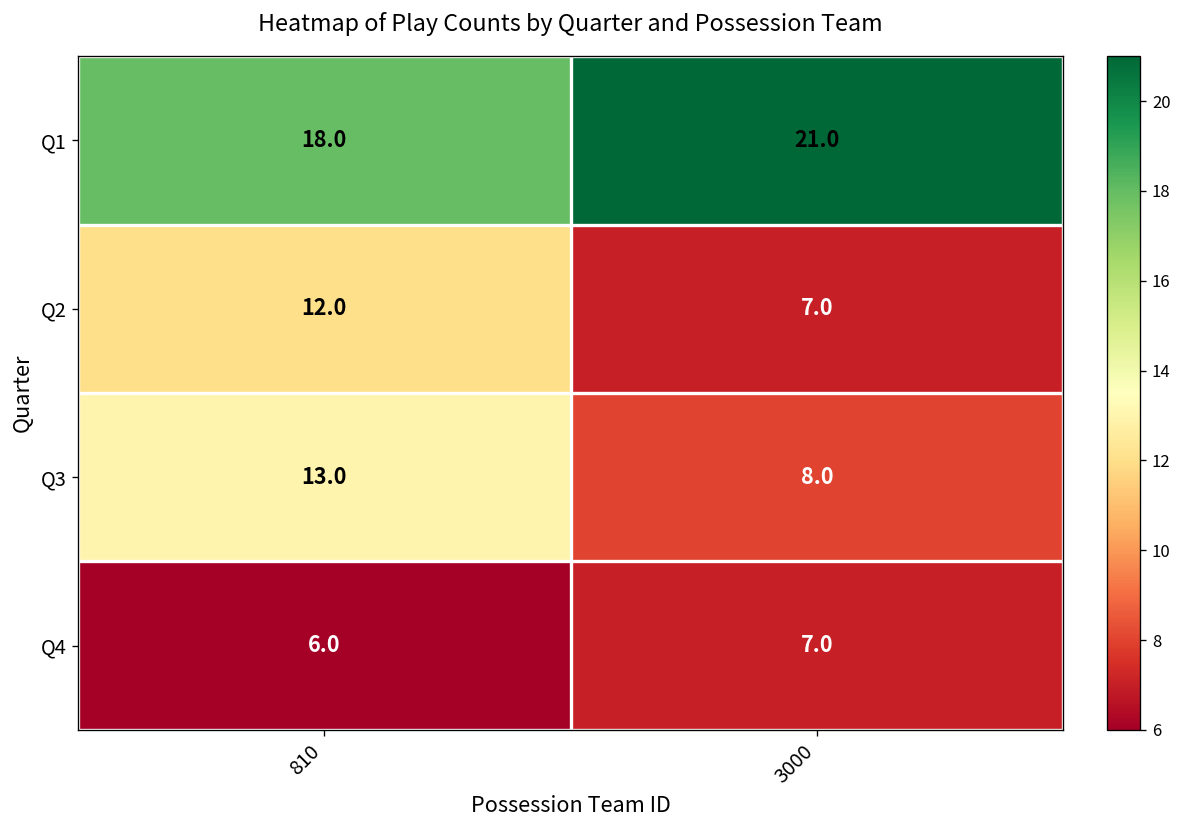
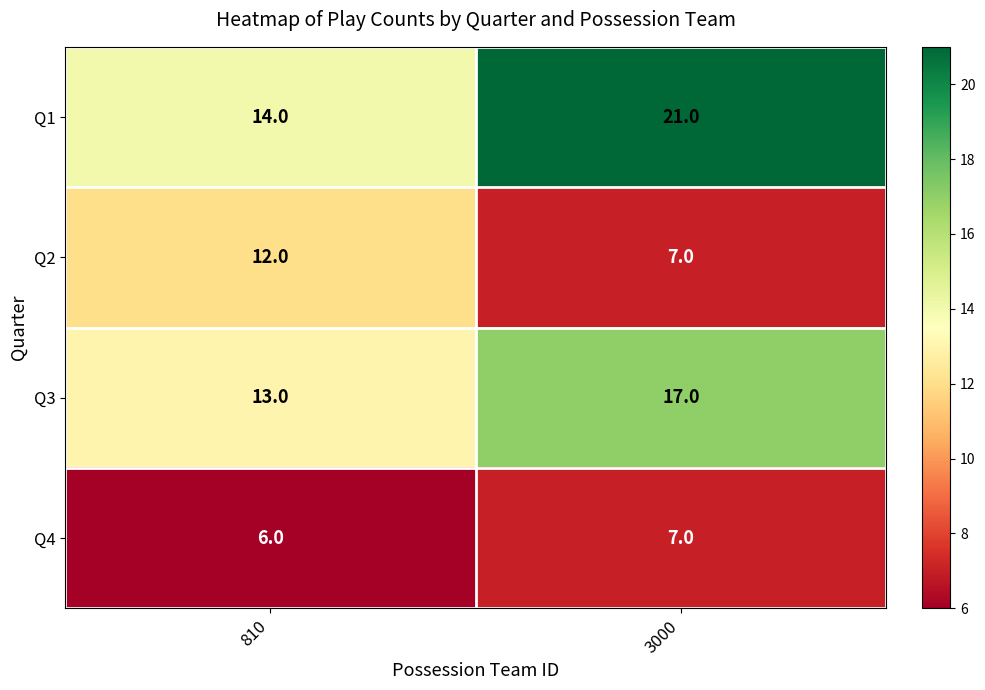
  {
    "Q1": {
-     "810": 18.0,
+     "810": 14.0,
      "3000": 21.0
    },
    "Q2": {
      "810": 12.0,
      "3000": 7.0
    },
    "Q3": {
      "810": 13.0,
-     "3000": 8.0
+     "3000": 17.0
    },
    "Q4": {
      "810": 6.0,
      "3000": 7.0
    }
  }
